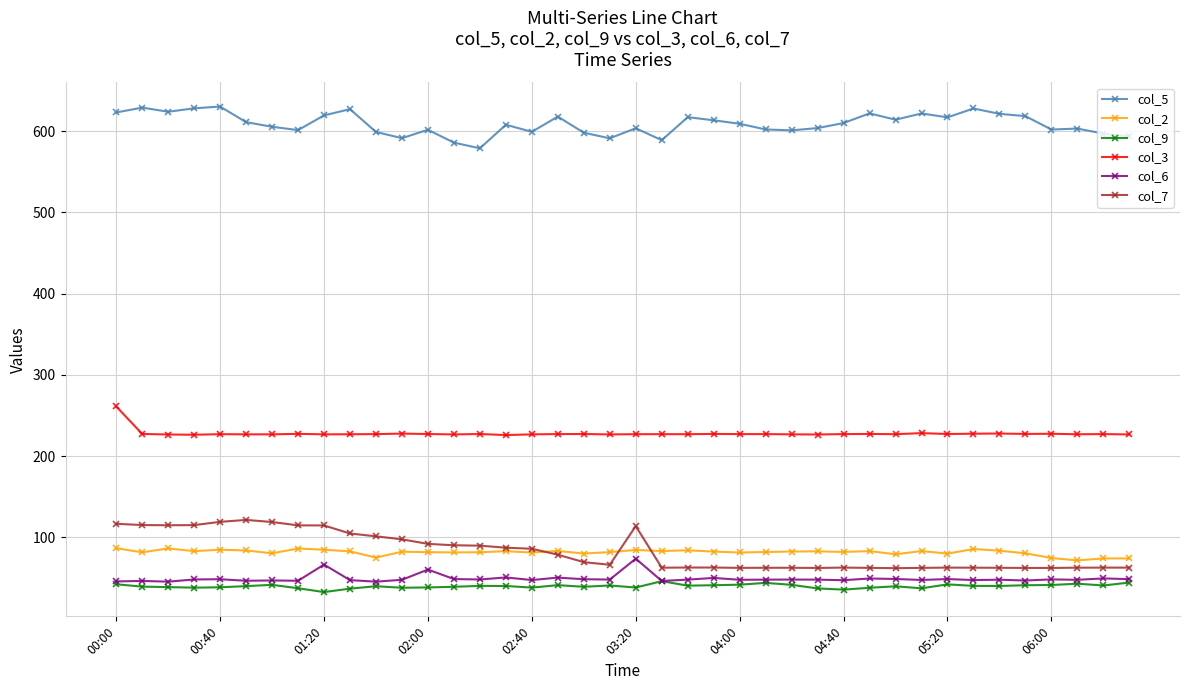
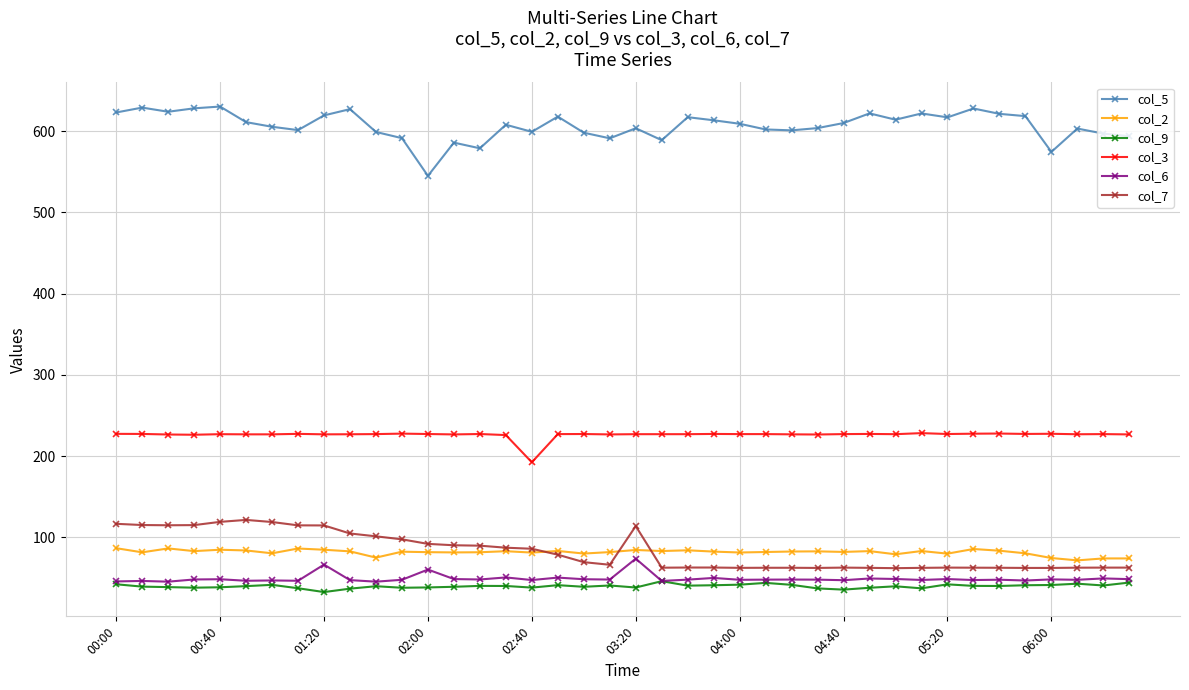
  {
    "col_5": {
      "00:00": 620,
      "00:40": 630,
      "01:20": 620,
-     "02:00": 600,
+     "02:00": 540,
      "02:40": 600,
      "03:20": 600,
      "04:00": 610,
      "04:40": 610,
      "05:20": 620,
-     "06:00": 600
+     "06:00": 570
    },
    "col_2": {
      "00:00": 90,
      "00:40": 80,
      "01:20": 80,
      "02:00": 80,
      "02:40": 80,
      "03:20": 80,
      "04:00": 80,
      "04:40": 80,
      "05:20": 80,
      "06:00": 70
    },
    "col_9": {
      "00:00": 40,
      "00:40": 40,
      "01:20": 30,
      "02:00": 40,
      "02:40": 40,
      "03:20": 40,
      "04:00": 40,
      "04:40": 40,
      "05:20": 40,
      "06:00": 40
    },
    "col_3": {
-     "00:00": 260,
+     "00:00": 230,
      "00:40": 230,
      "01:20": 230,
      "02:00": 230,
-     "02:40": 230,
+     "02:40": 190,
      "03:20": 230,
      "04:00": 230,
      "04:40": 230,
      "05:20": 230,
      "06:00": 230
    },
    "col_6": {
      "00:00": 50,
      "00:40": 50,
      "01:20": 70,
      "02:00": 60,
      "02:40": 50,
      "03:20": 70,
      "04:00": 50,
      "04:40": 50,
      "05:20": 50,
      "06:00": 50
    },
    "col_7": {
      "00:00": 120,
      "00:40": 120,
      "01:20": 110,
      "02:00": 90,
      "02:40": 90,
      "03:20": 110,
      "04:00": 60,
      "04:40": 60,
      "05:20": 60,
      "06:00": 60
    }
  }
